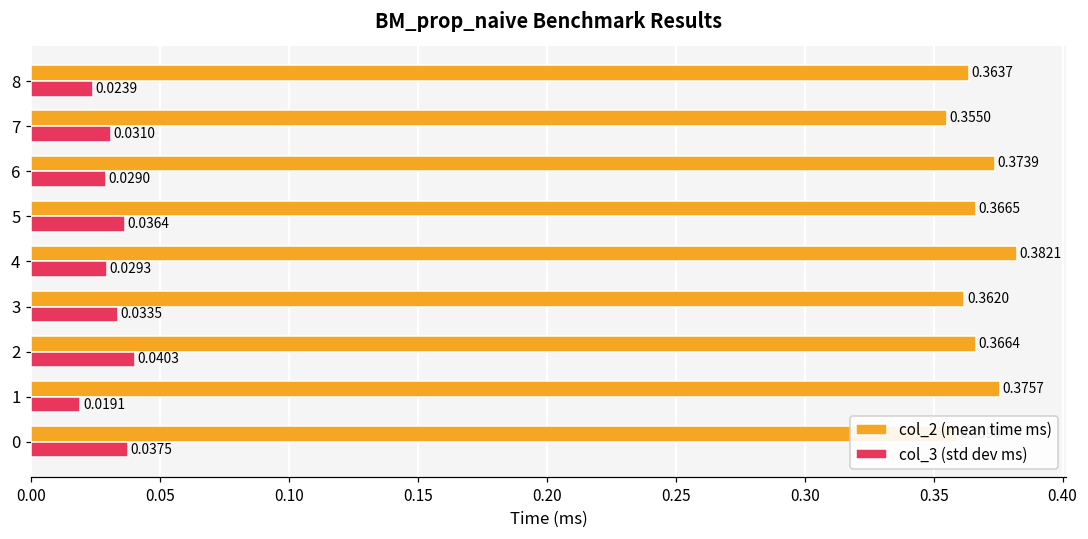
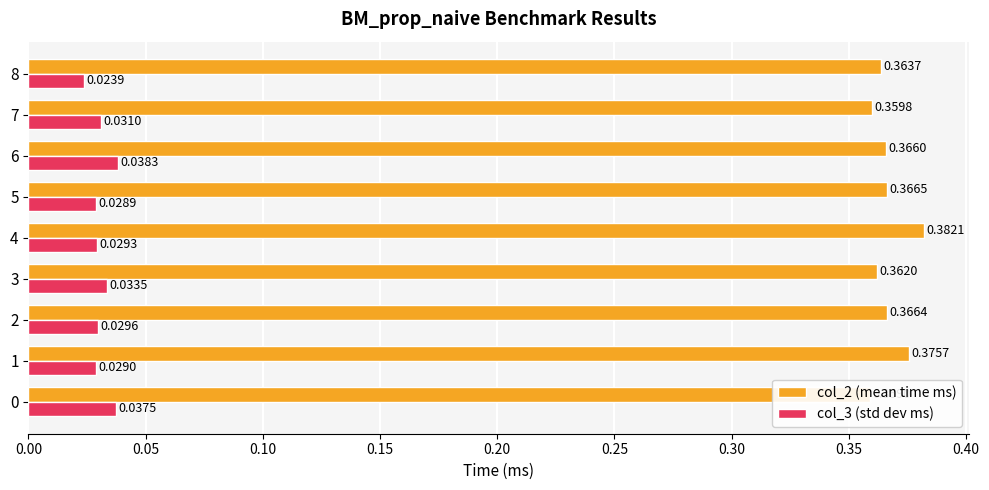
  {
    "col_2 (mean time ms)": {
      "8": 0.3637,
-     "7": 0.3550,
-     "6": 0.3739,
+     "7": 0.3598,
+     "6": 0.3660,
      "5": 0.3665,
      "4": 0.3821,
      "3": 0.3620,
      "2": 0.3664,
      "1": 0.3757
    },
    "col_3 (std dev ms)": {
      "8": 0.0239,
      "7": 0.0310,
-     "6": 0.0290,
-     "5": 0.0364,
+     "6": 0.0383,
+     "5": 0.0289,
      "4": 0.0293,
      "3": 0.0335,
-     "2": 0.0403,
-     "1": 0.0191,
+     "2": 0.0296,
+     "1": 0.0290,
      "0": 0.0375
    }
  }
